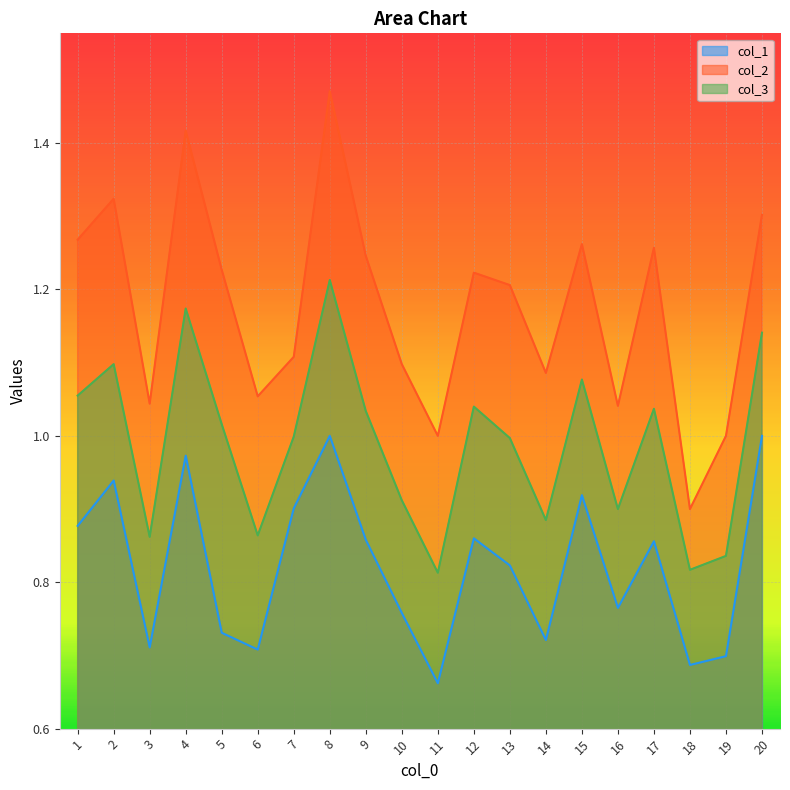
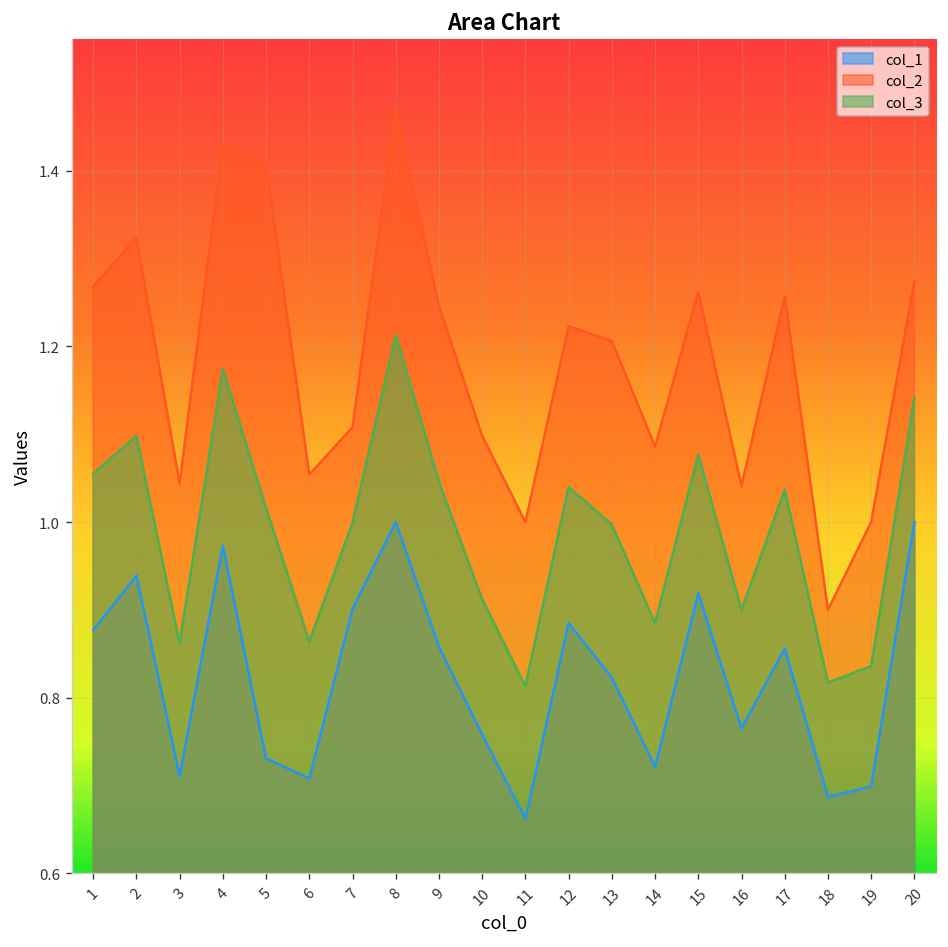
  {
    "col_1": {
      "1": 0.88,
      "2": 0.94,
      "3": 0.71,
      "4": 0.97,
      "5": 0.73,
      "6": 0.71,
      "7": 0.90,
      "8": 1.00,
      "9": 0.86,
      "10": 0.76,
      "11": 0.66,
-     "12": 0.86,
+     "12": 0.89,
      "13": 0.82,
      "14": 0.72,
      "15": 0.92,
      "16": 0.77,
      "17": 0.86,
      "18": 0.69,
      "19": 0.70,
      "20": 1.00
    },
    "col_2": {
      "1": 1.27,
      "2": 1.32,
      "3": 1.04,
-     "4": 1.42,
-     "5": 1.23,
+     "4": 1.43,
+     "5": 1.41,
      "6": 1.05,
      "7": 1.11,
      "8": 1.47,
      "9": 1.25,
      "10": 1.10,
      "11": 1.00,
      "12": 1.22,
      "13": 1.21,
      "14": 1.09,
      "15": 1.26,
      "16": 1.04,
      "17": 1.26,
      "18": 0.90,
      "19": 1.00,
-     "20": 1.30
+     "20": 1.27
    },
    "col_3": {
      "1": 1.06,
      "2": 1.10,
      "3": 0.86,
      "4": 1.17,
      "5": 1.02,
      "6": 0.86,
      "7": 1.00,
      "8": 1.21,
-     "9": 1.03,
+     "9": 1.05,
      "10": 0.91,
      "11": 0.81,
      "12": 1.04,
      "13": 1.00,
      "14": 0.89,
      "15": 1.08,
      "16": 0.90,
      "17": 1.04,
      "18": 0.82,
      "19": 0.84,
      "20": 1.14
    }
  }
